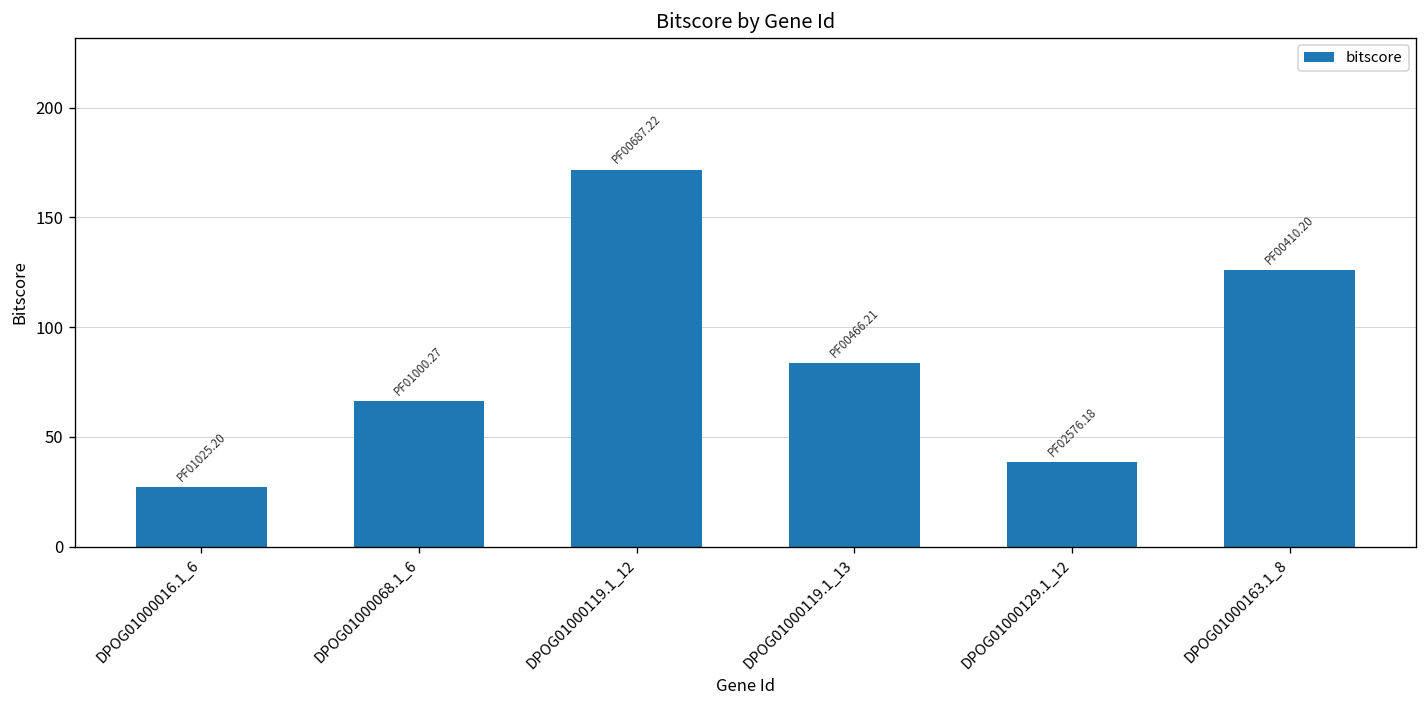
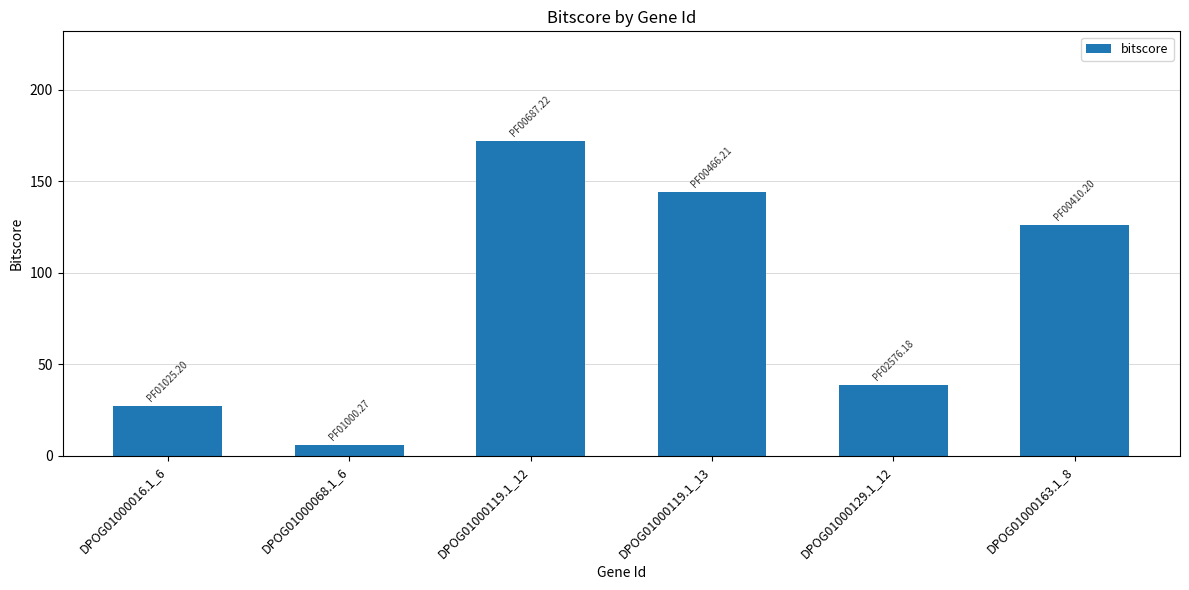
  {
    "DPOG01000016.1_6": 27,
-   "DPOG01000068.1_6": 66,
+   "DPOG01000068.1_6": 6,
    "DPOG01000119.1_12": 172,
-   "DPOG01000119.1_13": 84,
+   "DPOG01000119.1_13": 144,
    "DPOG01000129.1_12": 38,
    "DPOG01000163.1_8": 126
  }
